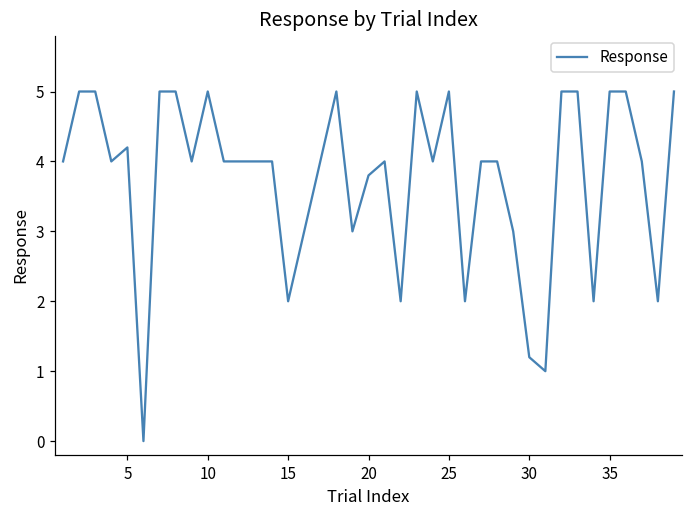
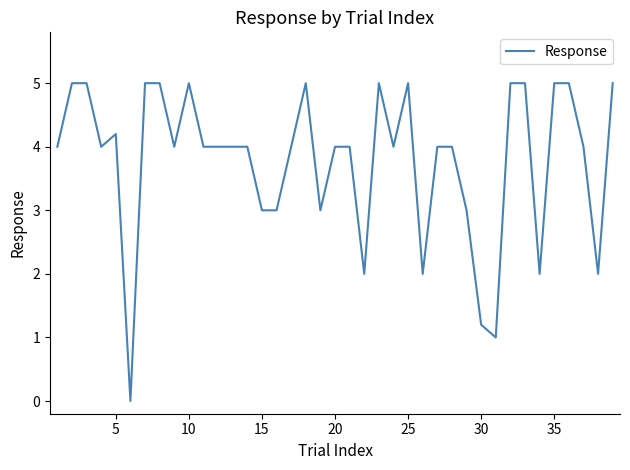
  {
    "5": 4.2,
    "10": 5.0,
-   "15": 2,
-   "20": 3.8,
+   "15": 3,
+   "20": 4.0,
    "25": 5.0,
    "30": 1.2,
    "35": 5.0
  }
